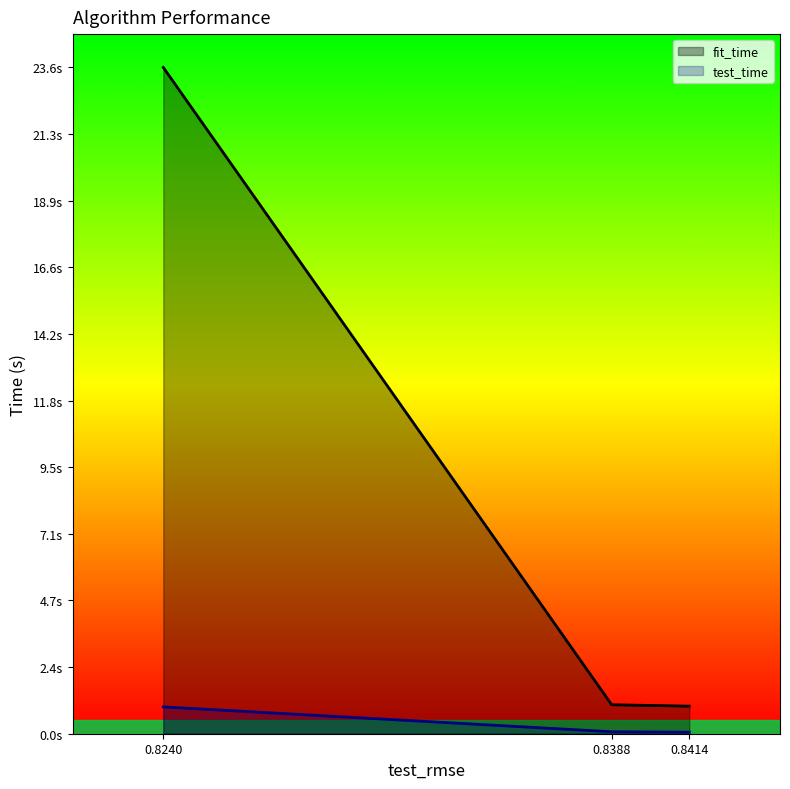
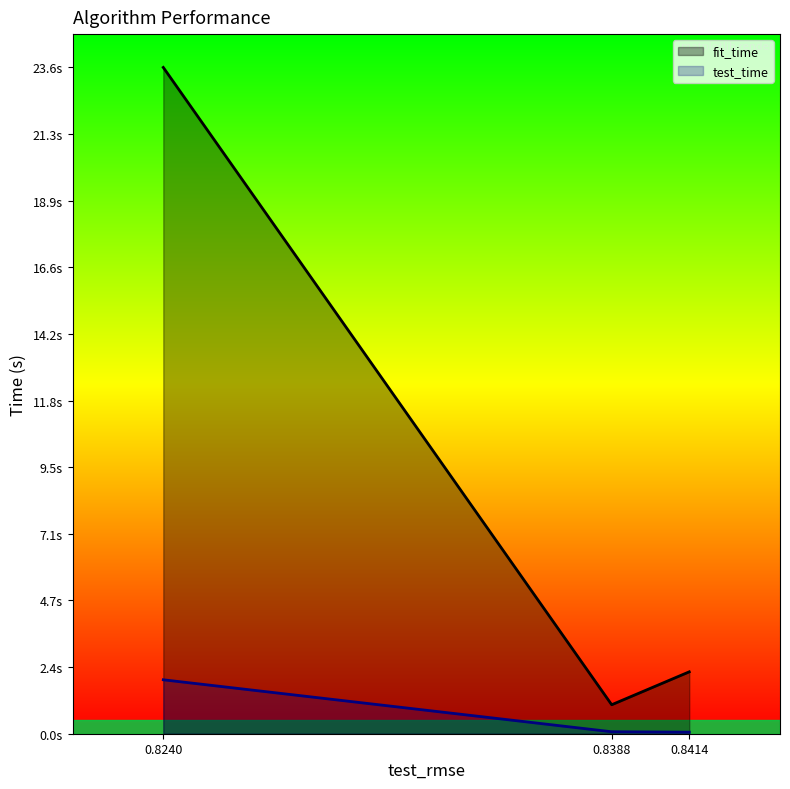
  {
    "fit_time": {
      "0.8240": "23.6s",
      "0.8388": "1.0s",
-     "0.8414": "1.0s"
+     "0.8414": "2.2s"
    },
    "test_time": {
-     "0.8240": "1.0s"
+     "0.8240": "1.9s"
    }
  }
